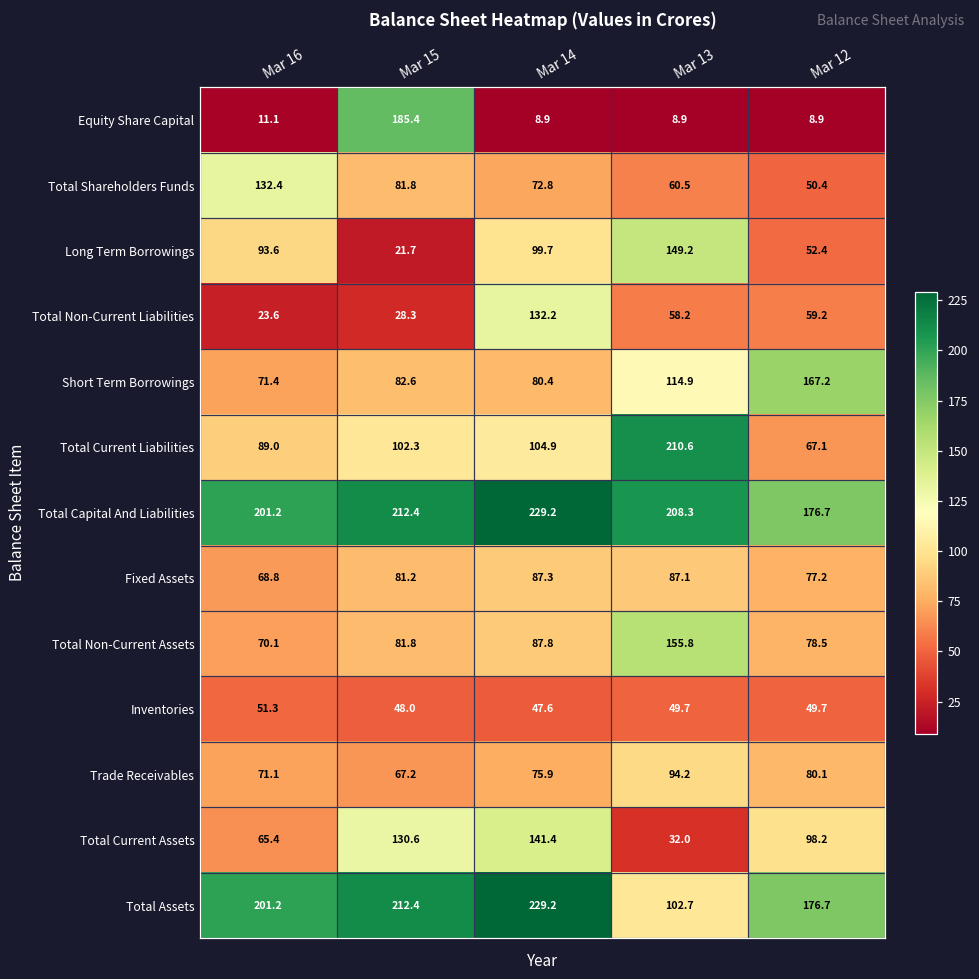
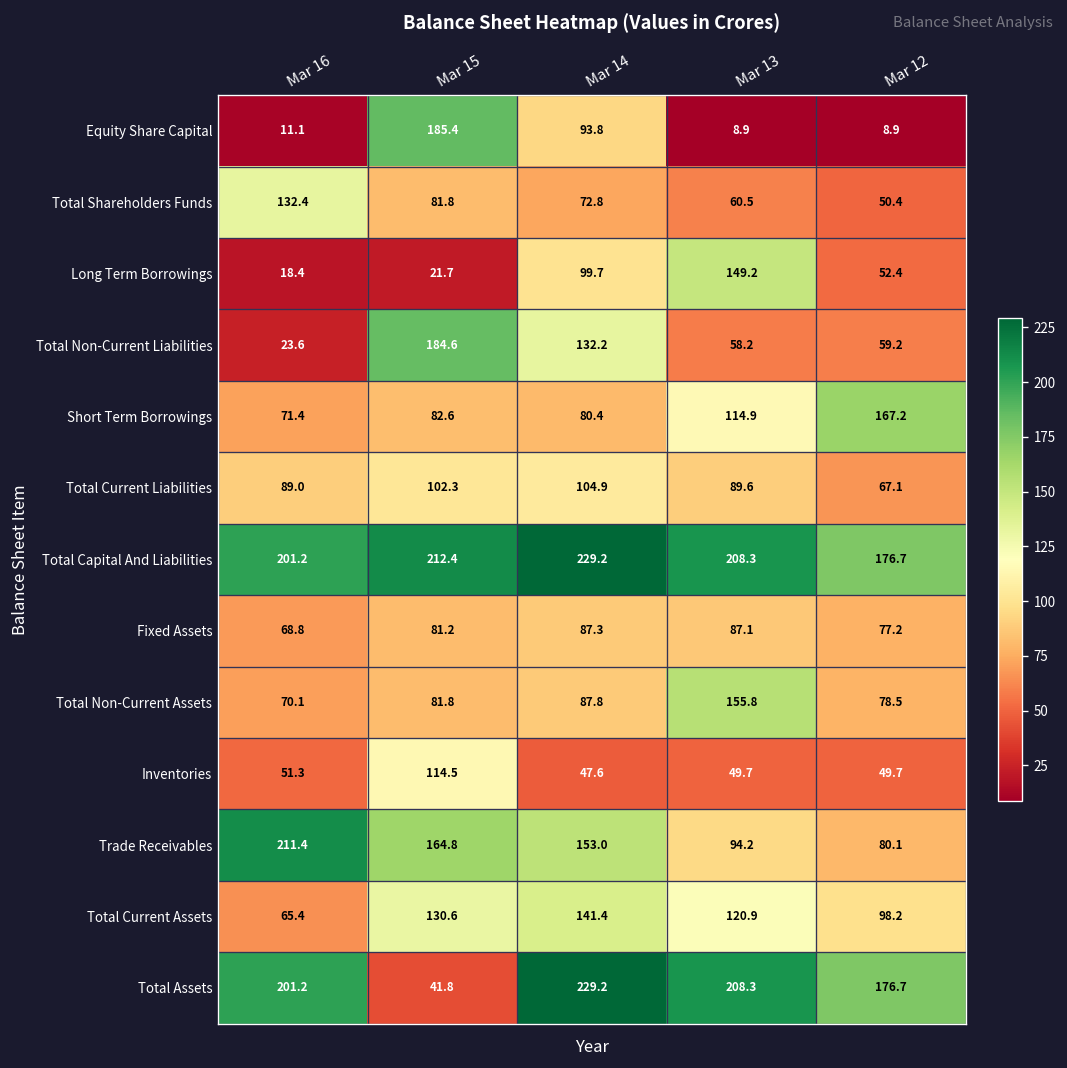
  {
    "Equity Share Capital": {
      "Mar 16": 11.1,
      "Mar 15": 185.4,
-     "Mar 14": 8.9,
+     "Mar 14": 93.8,
      "Mar 13": 8.9,
      "Mar 12": 8.9
    },
    "Total Shareholders Funds": {
      "Mar 16": 132.4,
      "Mar 15": 81.8,
      "Mar 14": 72.8,
      "Mar 13": 60.5,
      "Mar 12": 50.4
    },
    "Long Term Borrowings": {
-     "Mar 16": 93.6,
+     "Mar 16": 18.4,
      "Mar 15": 21.7,
      "Mar 14": 99.7,
      "Mar 13": 149.2,
      "Mar 12": 52.4
    },
    "Total Non-Current Liabilities": {
      "Mar 16": 23.6,
-     "Mar 15": 28.3,
+     "Mar 15": 184.6,
      "Mar 14": 132.2,
      "Mar 13": 58.2,
      "Mar 12": 59.2
    },
    "Short Term Borrowings": {
      "Mar 16": 71.4,
      "Mar 15": 82.6,
      "Mar 14": 80.4,
      "Mar 13": 114.9,
      "Mar 12": 167.2
    },
    "Total Current Liabilities": {
      "Mar 16": 89.0,
      "Mar 15": 102.3,
      "Mar 14": 104.9,
-     "Mar 13": 210.6,
+     "Mar 13": 89.6,
      "Mar 12": 67.1
    },
    "Total Capital And Liabilities": {
      "Mar 16": 201.2,
      "Mar 15": 212.4,
      "Mar 14": 229.2,
      "Mar 13": 208.3,
      "Mar 12": 176.7
    },
    "Fixed Assets": {
      "Mar 16": 68.8,
      "Mar 15": 81.2,
      "Mar 14": 87.3,
      "Mar 13": 87.1,
      "Mar 12": 77.2
    },
    "Total Non-Current Assets": {
      "Mar 16": 70.1,
      "Mar 15": 81.8,
      "Mar 14": 87.8,
      "Mar 13": 155.8,
      "Mar 12": 78.5
    },
    "Inventories": {
      "Mar 16": 51.3,
-     "Mar 15": 48.0,
+     "Mar 15": 114.5,
      "Mar 14": 47.6,
      "Mar 13": 49.7,
      "Mar 12": 49.7
    },
    "Trade Receivables": {
-     "Mar 16": 71.1,
-     "Mar 15": 67.2,
-     "Mar 14": 75.9,
+     "Mar 16": 211.4,
+     "Mar 15": 164.8,
+     "Mar 14": 153.0,
      "Mar 13": 94.2,
      "Mar 12": 80.1
    },
    "Total Current Assets": {
      "Mar 16": 65.4,
      "Mar 15": 130.6,
      "Mar 14": 141.4,
-     "Mar 13": 32.0,
+     "Mar 13": 120.9,
      "Mar 12": 98.2
    },
    "Total Assets": {
      "Mar 16": 201.2,
-     "Mar 15": 212.4,
+     "Mar 15": 41.8,
      "Mar 14": 229.2,
-     "Mar 13": 102.7,
+     "Mar 13": 208.3,
      "Mar 12": 176.7
    }
  }
